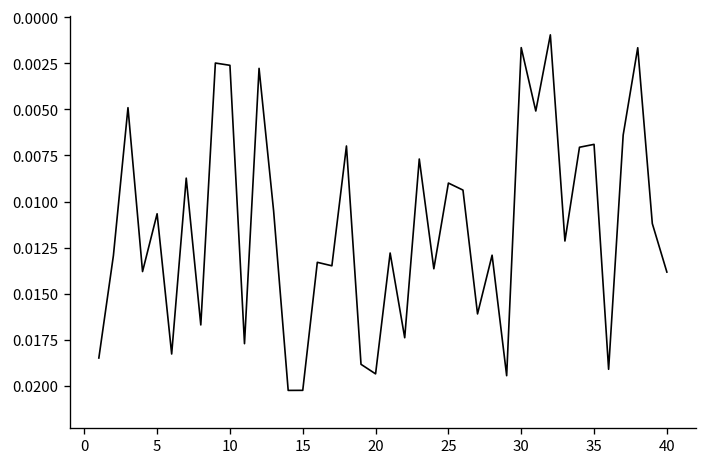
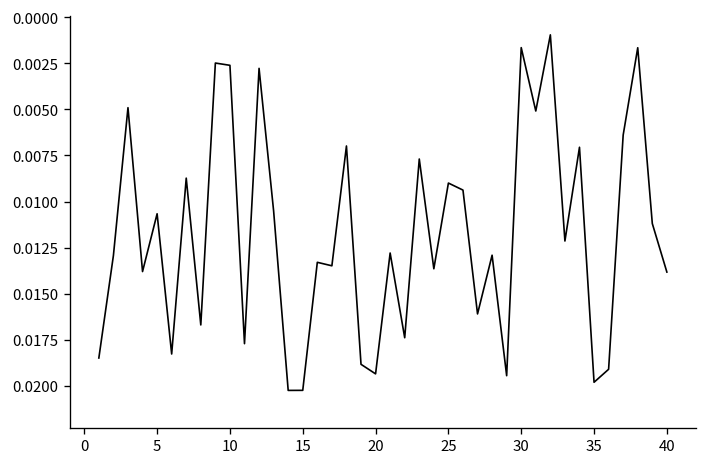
  {
    "5": 0.0107,
    "10": 0.0026,
    "15": 0.0202,
    "20": 0.0193,
    "25": 0.0090,
    "30": 0.0017,
-   "35": 0.0069,
+   "35": 0.0198,
    "40": 0.0138
  }
